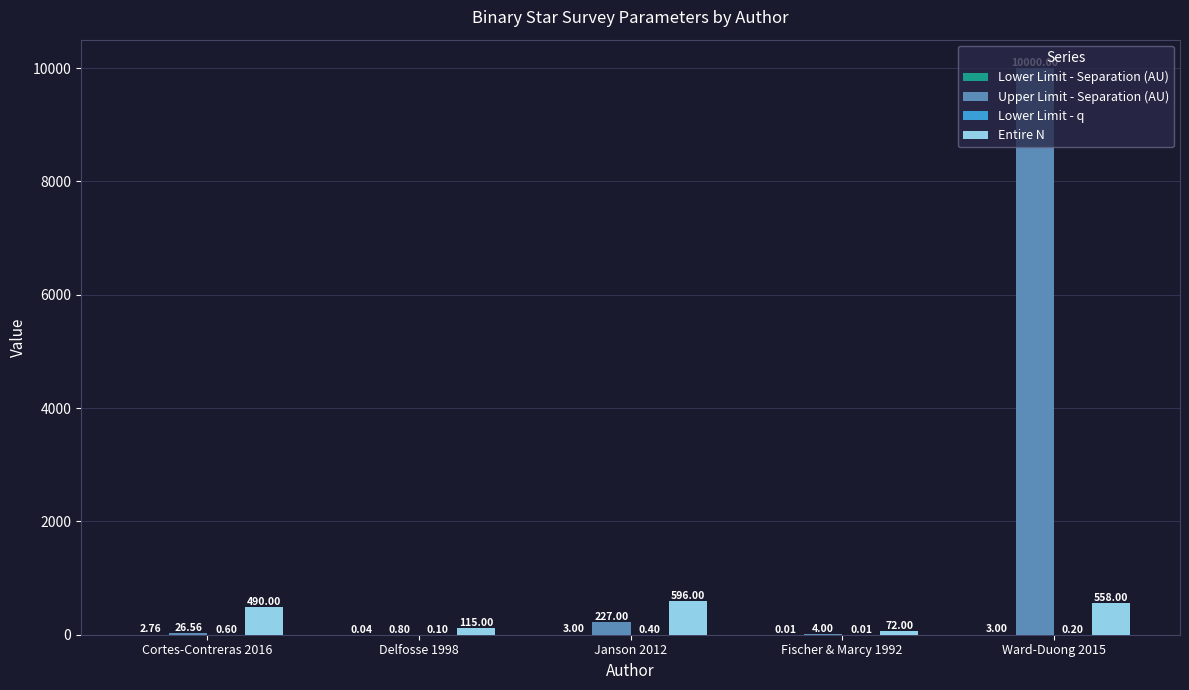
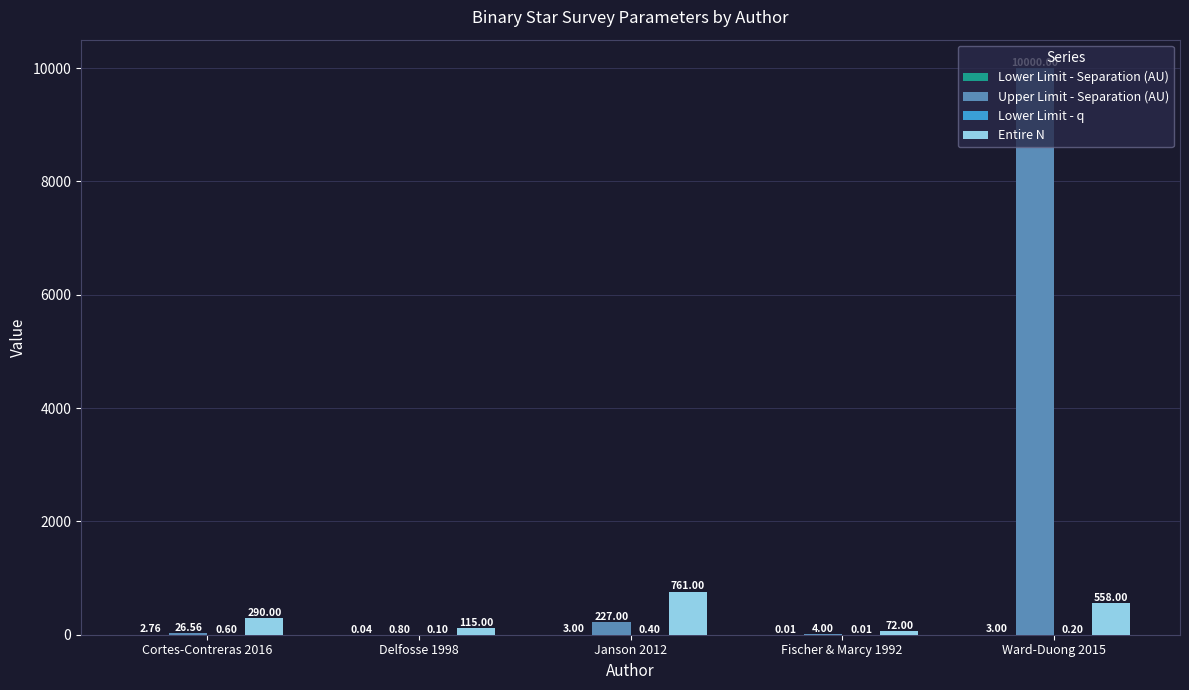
  {
    "Lower Limit - Separation (AU)": {
      "Cortes-Contreras 2016": 2.76,
      "Delfosse 1998": 0.04,
      "Janson 2012": 3.00,
      "Fischer & Marcy 1992": 0.01,
      "Ward-Duong 2015": 3.00
    },
    "Entire N": {
-     "Cortes-Contreras 2016": 490.00,
+     "Cortes-Contreras 2016": 290.00,
      "Delfosse 1998": 115.00,
-     "Janson 2012": 596.00,
+     "Janson 2012": 761.00,
      "Fischer & Marcy 1992": 72.00,
      "Ward-Duong 2015": 558.00
    }
  }
